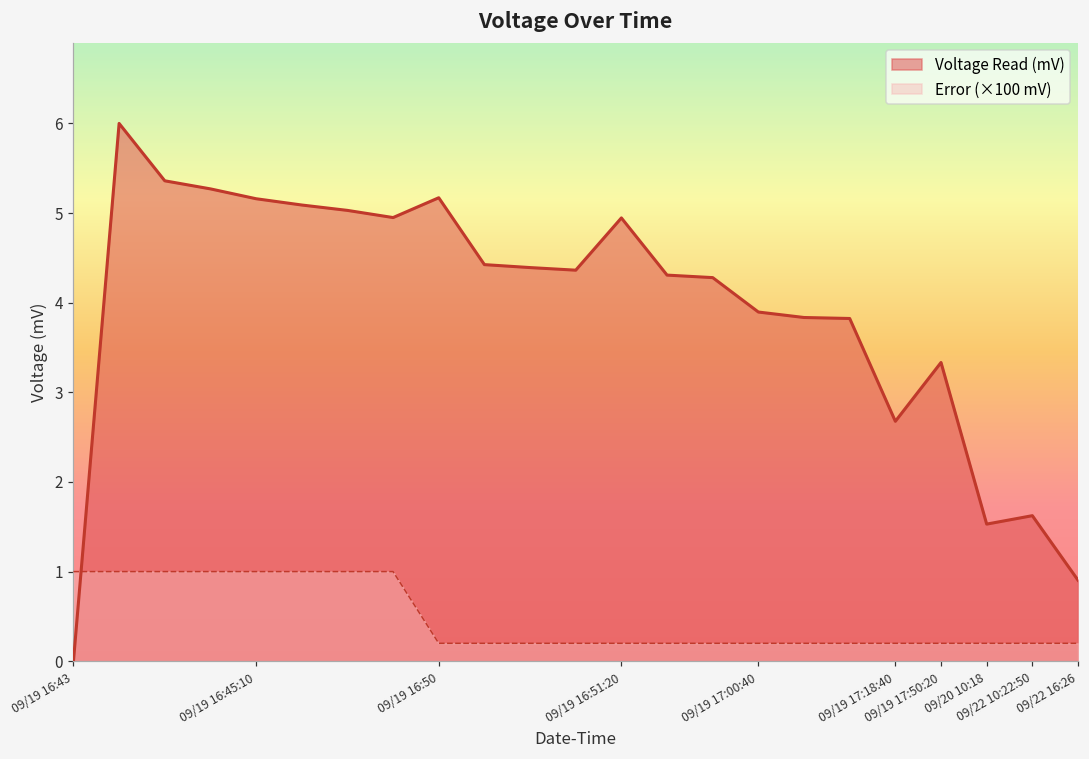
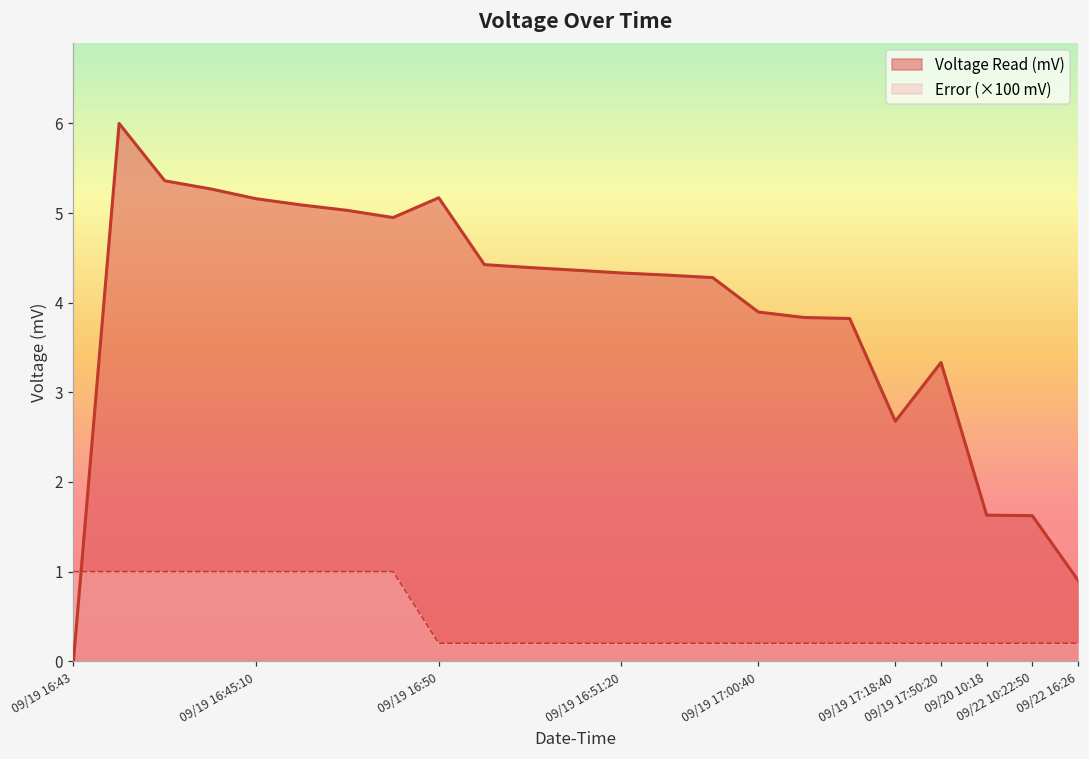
  {
    "Voltage Read (mV)": {
      "09/19 16:43": 0.0,
      "09/19 16:45:10": 5.2,
      "09/19 16:50": 5.2,
-     "09/19 16:51:20": 4.9,
+     "09/19 16:51:20": 4.3,
      "09/19 17:00:40": 3.9,
      "09/19 17:18:40": 2.7,
      "09/19 17:50:20": 3.3,
-     "09/20 10:18": 1.5,
+     "09/20 10:18": 1.6,
      "09/22 10:22:50": 1.6,
      "09/22 16:26": 0.9
    },
    "Error (×100 mV)": {
      "09/19 16:43": 1.0,
      "09/19 16:45:10": 1.0,
      "09/19 16:50": 0.2,
      "09/19 16:51:20": 0.2,
      "09/19 17:00:40": 0.2,
      "09/19 17:18:40": 0.2,
      "09/19 17:50:20": 0.2,
      "09/20 10:18": 0.2,
      "09/22 10:22:50": 0.2,
      "09/22 16:26": 0.2
    }
  }
